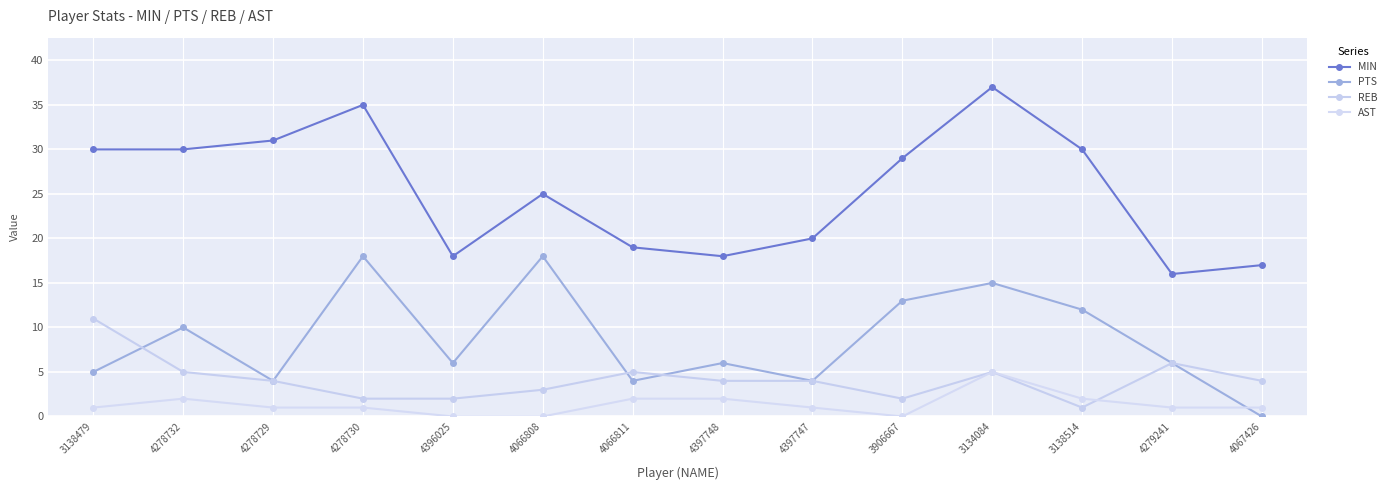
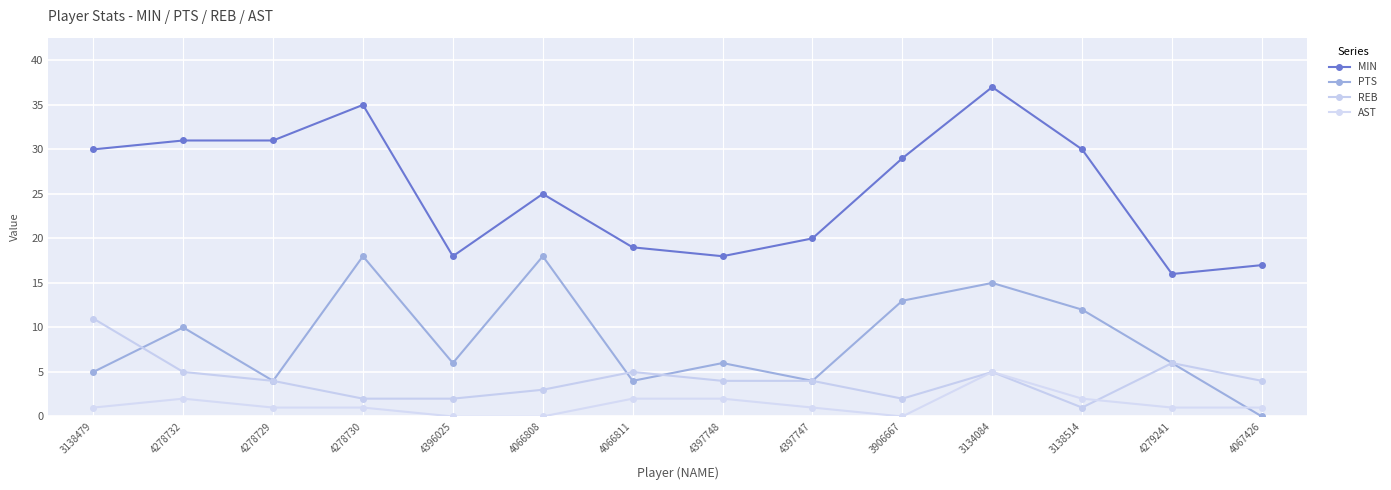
  {
    "MIN": {
      "3138479": 30,
-     "4278732": 30,
+     "4278732": 31,
      "4278729": 31,
      "4278730": 35,
      "4396025": 18,
      "4066808": 25,
      "4066811": 19,
      "4397748": 18,
      "4397747": 20,
      "3906667": 29,
      "3134084": 37,
      "3138514": 30,
      "4279241": 16,
      "4067426": 17
    }
  }
